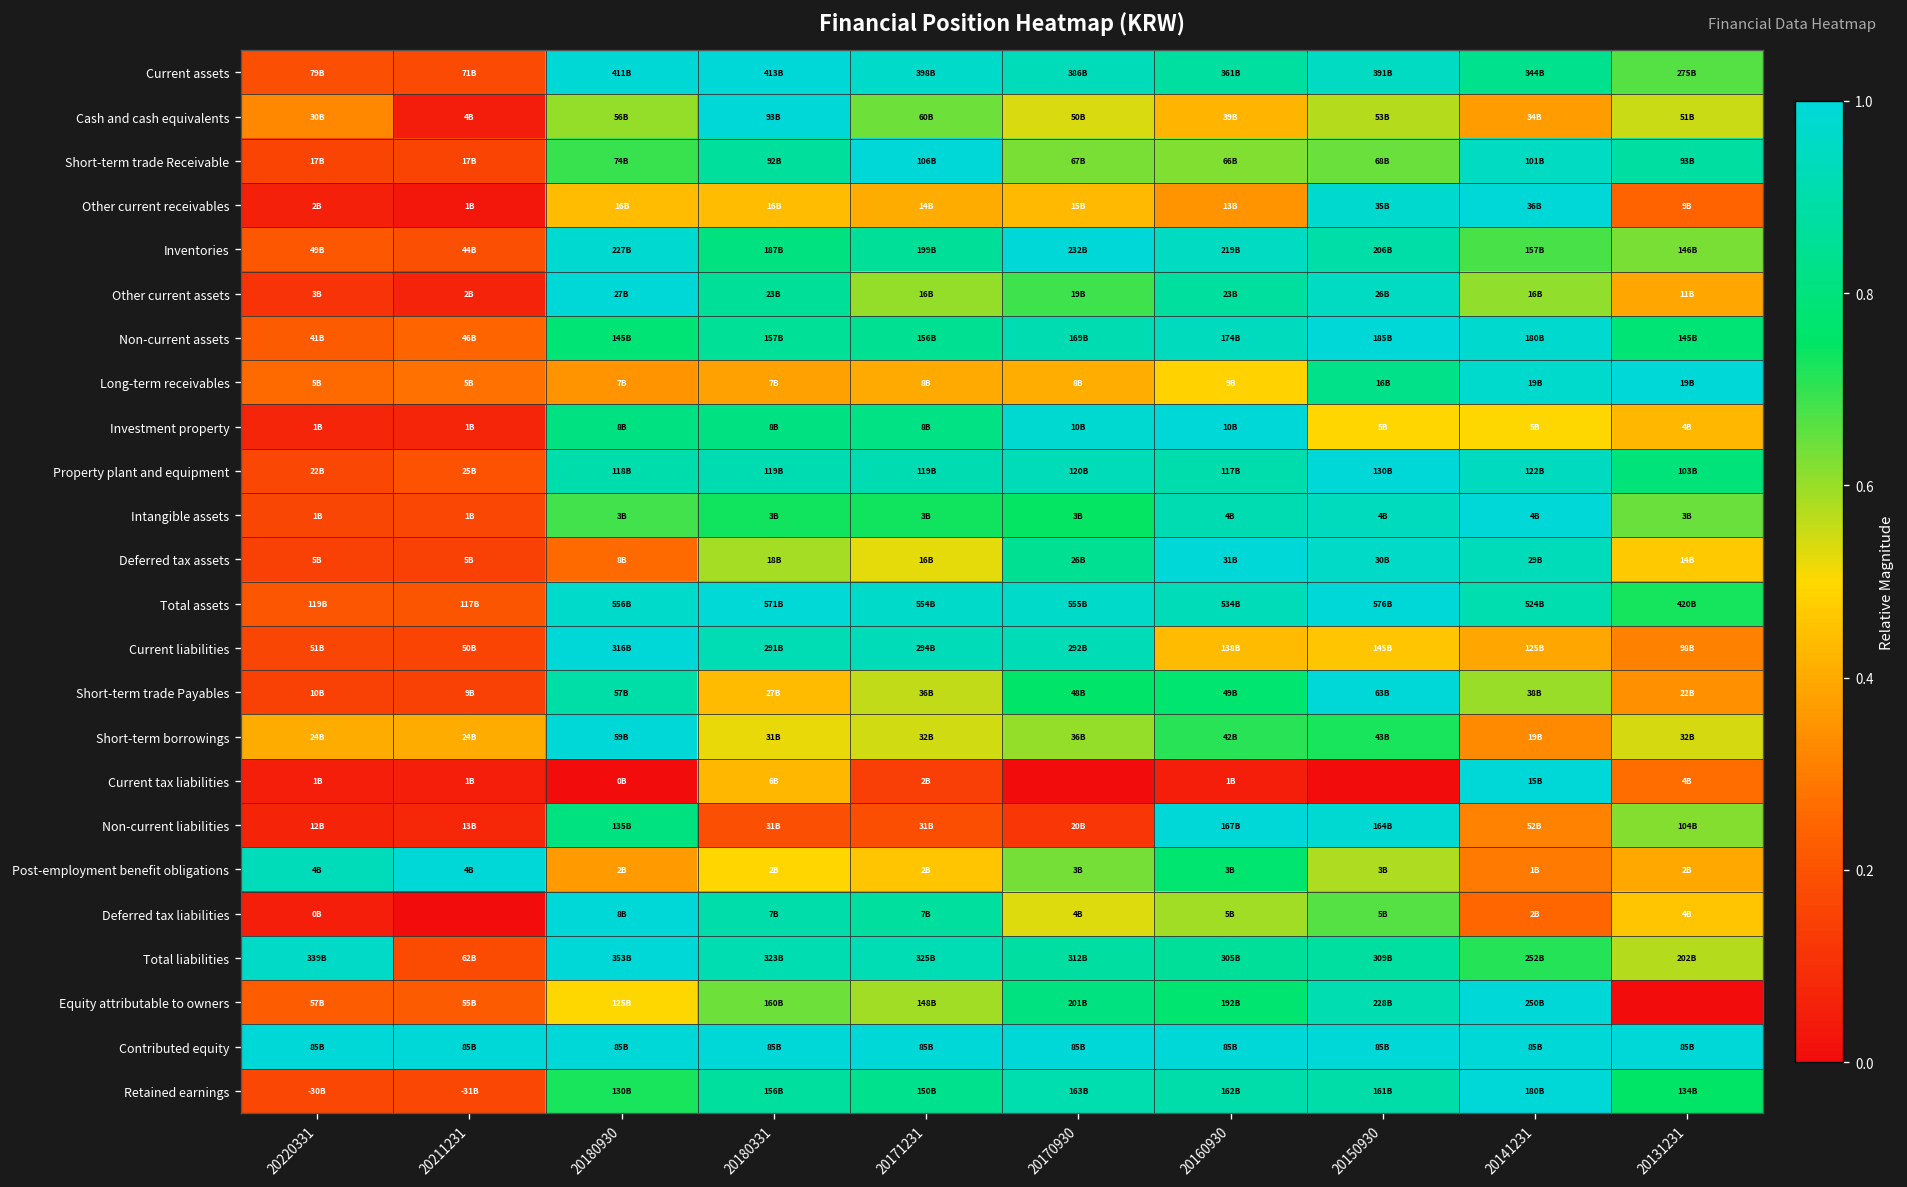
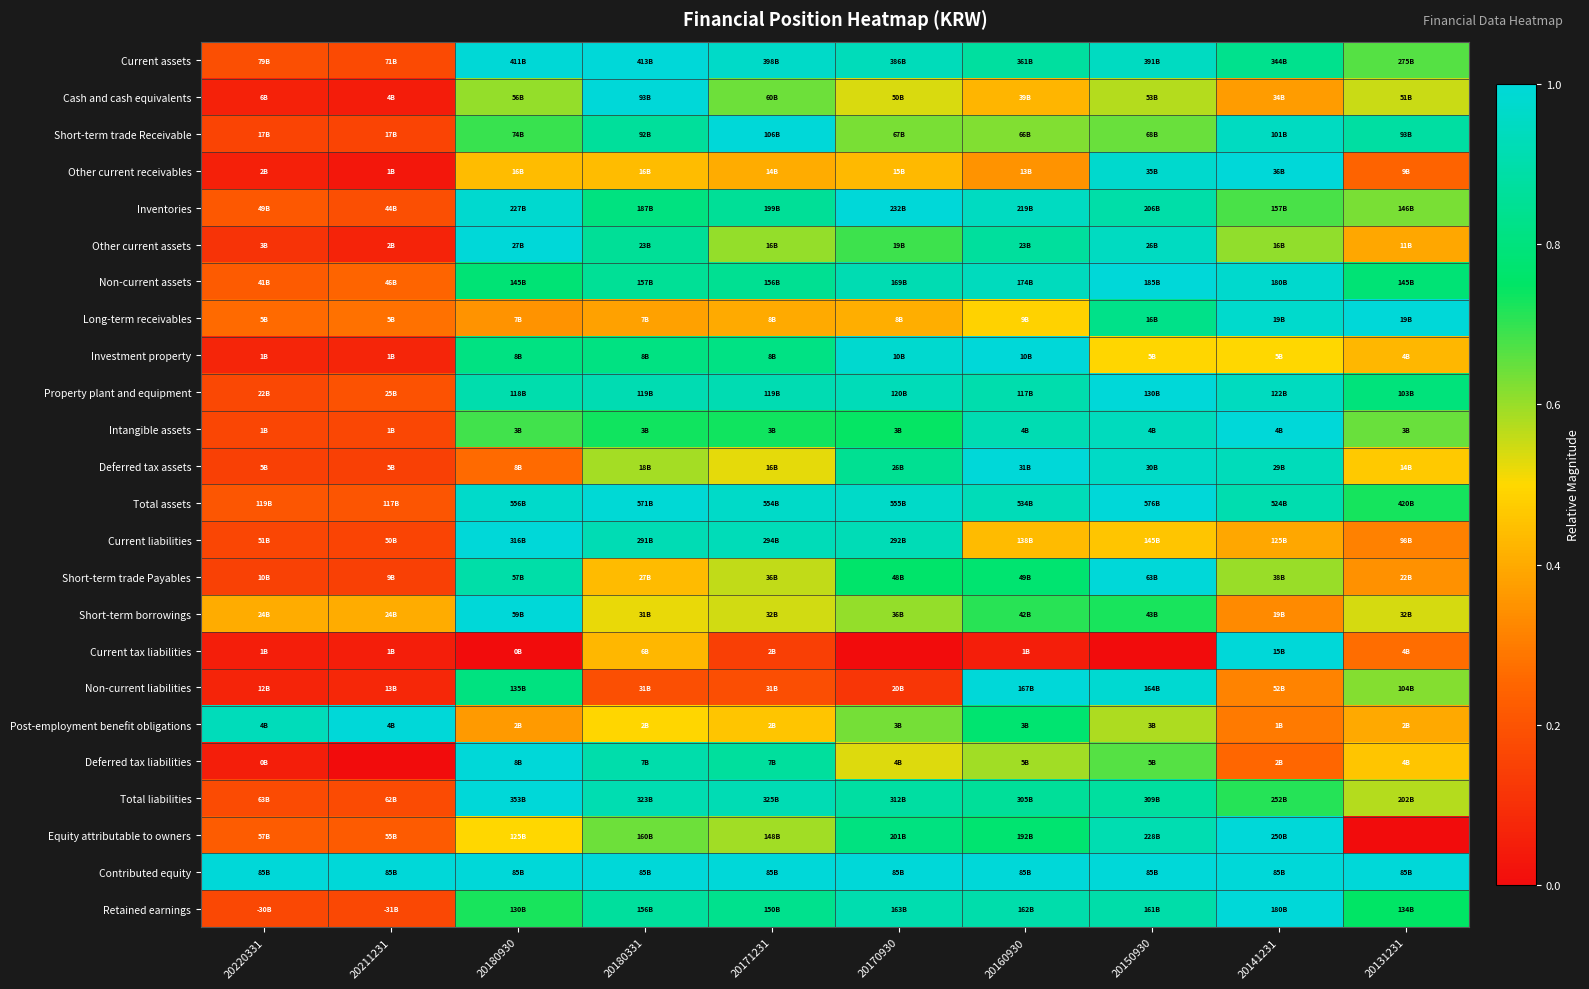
  {
    "Cash and cash equivalents": {
-     "20220331": "30B",
+     "20220331": "6B",
      "20211231": "4B",
      "20180930": "56B",
      "20180331": "93B",
      "20171231": "60B",
      "20170930": "50B",
      "20160930": "39B",
      "20150930": "53B",
      "20141231": "34B",
      "20131231": "51B"
    },
    "Total liabilities": {
-     "20220331": "339B",
+     "20220331": "63B",
      "20211231": "62B",
      "20180930": "353B",
      "20180331": "323B",
      "20171231": "325B",
      "20170930": "312B",
      "20160930": "305B",
      "20150930": "309B",
      "20141231": "252B",
      "20131231": "202B"
    }
  }
